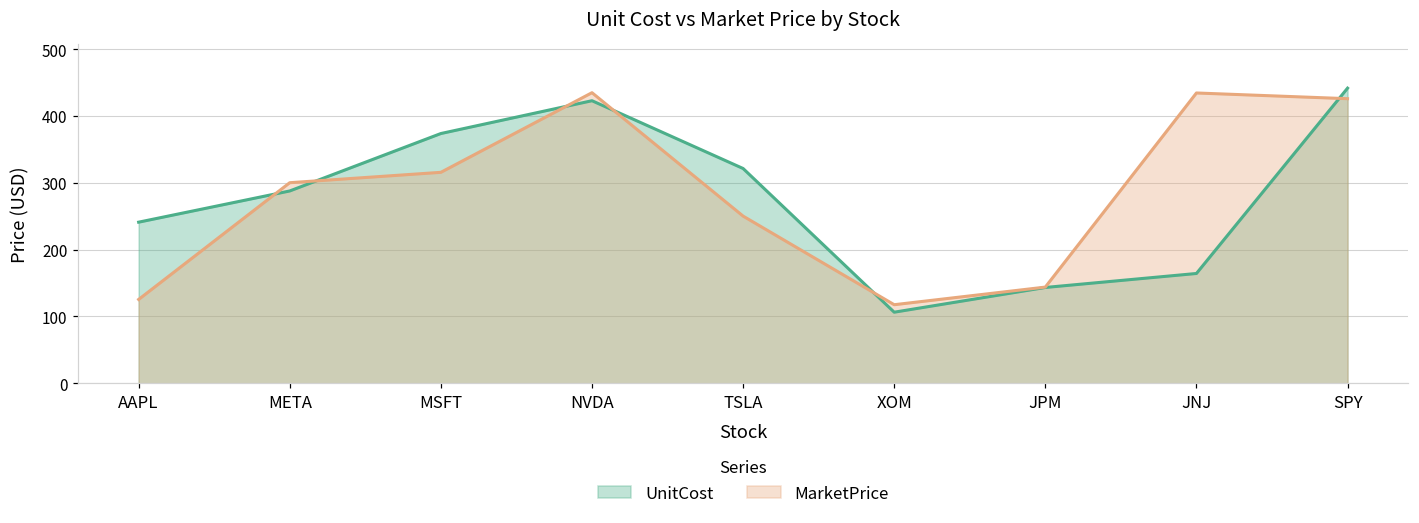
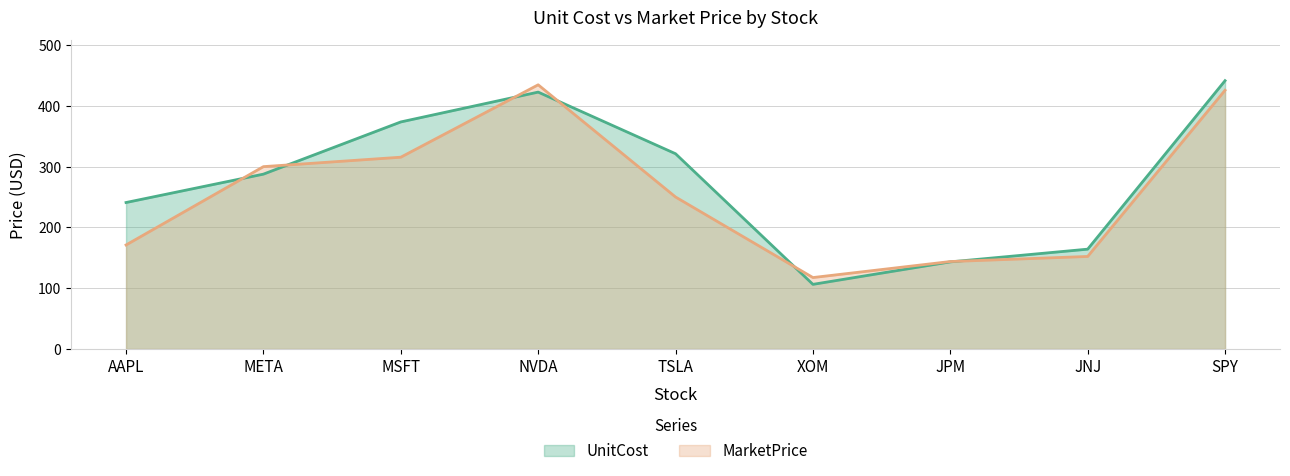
  {
    "UnitCost": {
      "AAPL": 240,
      "META": 290,
      "MSFT": 370,
      "NVDA": 420,
      "TSLA": 320,
      "XOM": 110,
      "JNJ": 160,
      "SPY": 440
    },
    "MarketPrice": {
-     "AAPL": 130,
+     "AAPL": 170,
      "META": 300,
      "MSFT": 320,
      "NVDA": 430,
      "TSLA": 250,
      "XOM": 120,
-     "JNJ": 430,
+     "JNJ": 150,
      "SPY": 430
    }
  }
